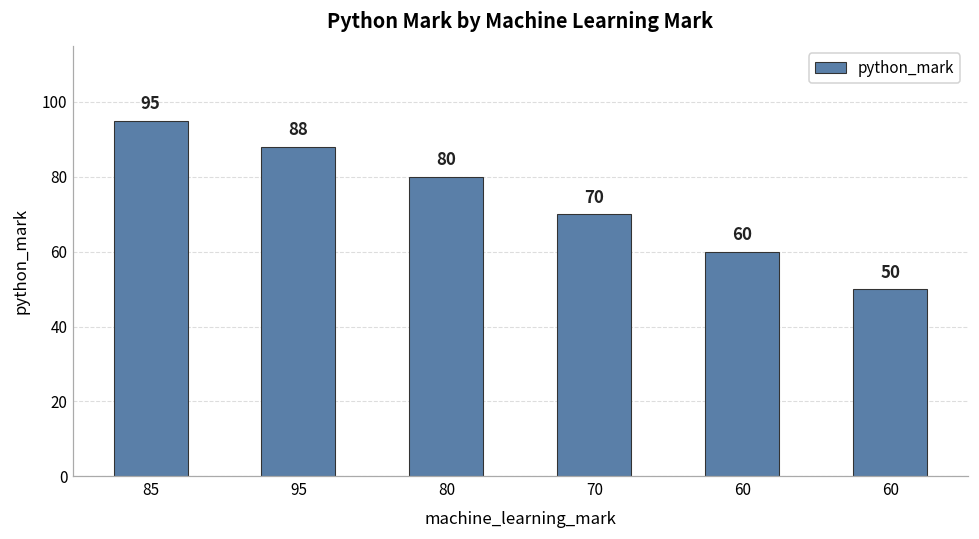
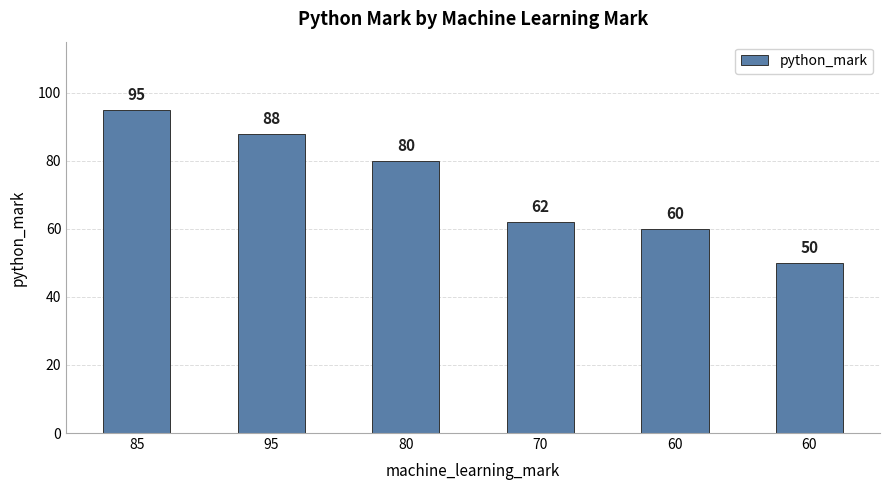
  {
    "85": 95,
    "95": 88,
    "80": 80,
-   "70": 70
+   "70": 62
  }
